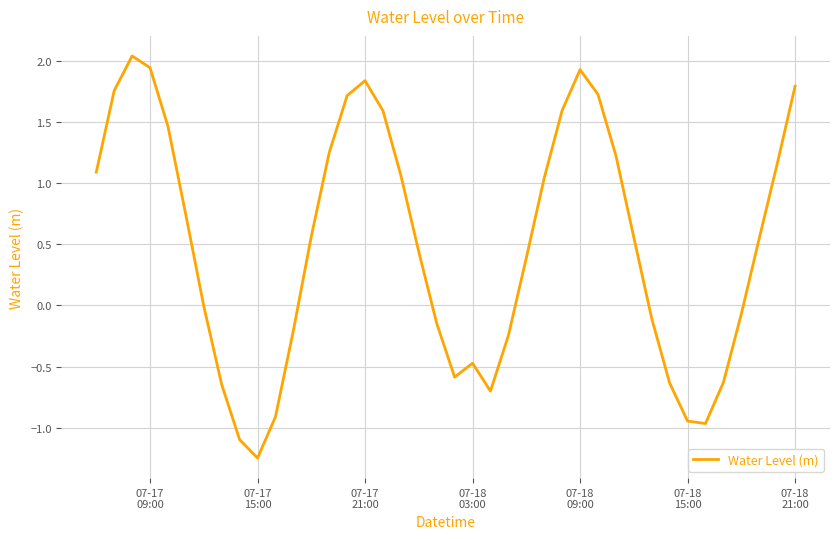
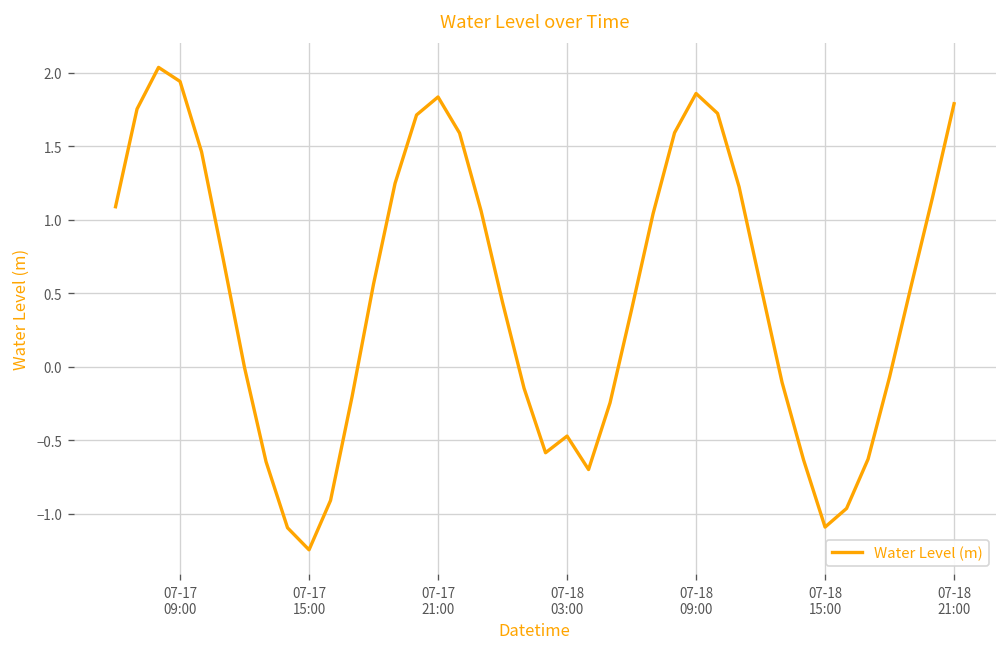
  {
    "07-17 09:00": 1.94,
    "07-17 15:00": -1.25,
    "07-17 21:00": 1.84,
    "07-18 03:00": -0.47,
-   "07-18 09:00": 1.93,
-   "07-18 15:00": -0.94,
+   "07-18 09:00": 1.86,
+   "07-18 15:00": -1.09,
    "07-18 21:00": 1.79
  }
